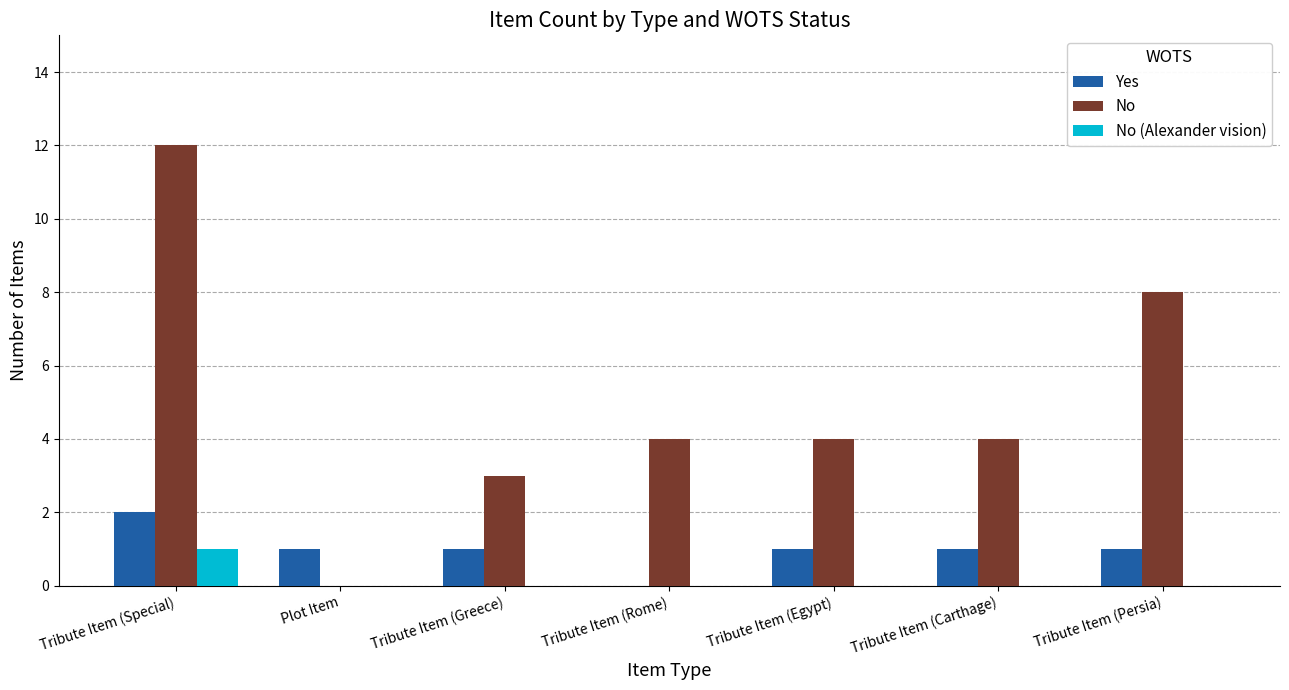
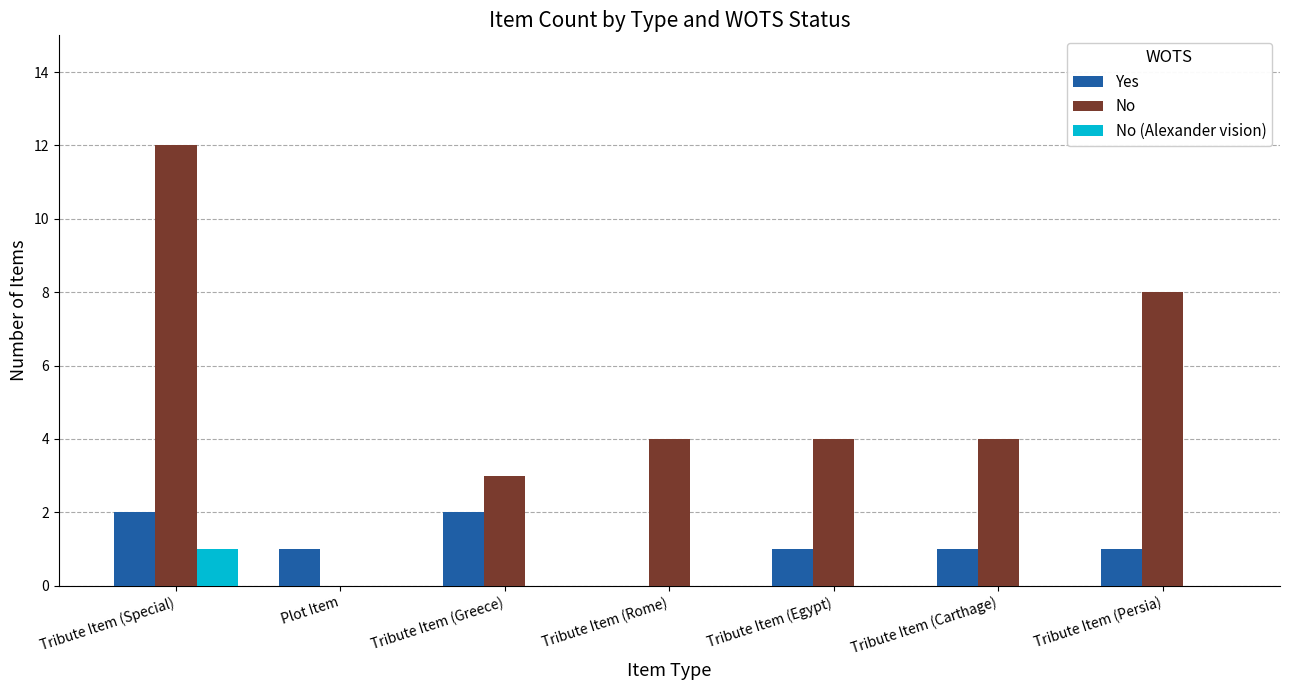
  {
    "Yes": {
      "Tribute Item (Special)": 2,
      "Plot Item": 1,
-     "Tribute Item (Greece)": 1,
+     "Tribute Item (Greece)": 2,
      "Tribute Item (Rome)": 0,
      "Tribute Item (Egypt)": 1,
      "Tribute Item (Carthage)": 1,
      "Tribute Item (Persia)": 1
    },
    "No": {
      "Tribute Item (Special)": 12,
      "Plot Item": 0,
      "Tribute Item (Greece)": 3,
      "Tribute Item (Rome)": 4,
      "Tribute Item (Egypt)": 4,
      "Tribute Item (Carthage)": 4,
      "Tribute Item (Persia)": 8
    },
    "No (Alexander vision)": {
      "Tribute Item (Special)": 1,
      "Plot Item": 0,
      "Tribute Item (Greece)": 0,
      "Tribute Item (Rome)": 0,
      "Tribute Item (Egypt)": 0,
      "Tribute Item (Carthage)": 0,
      "Tribute Item (Persia)": 0
    }
  }
